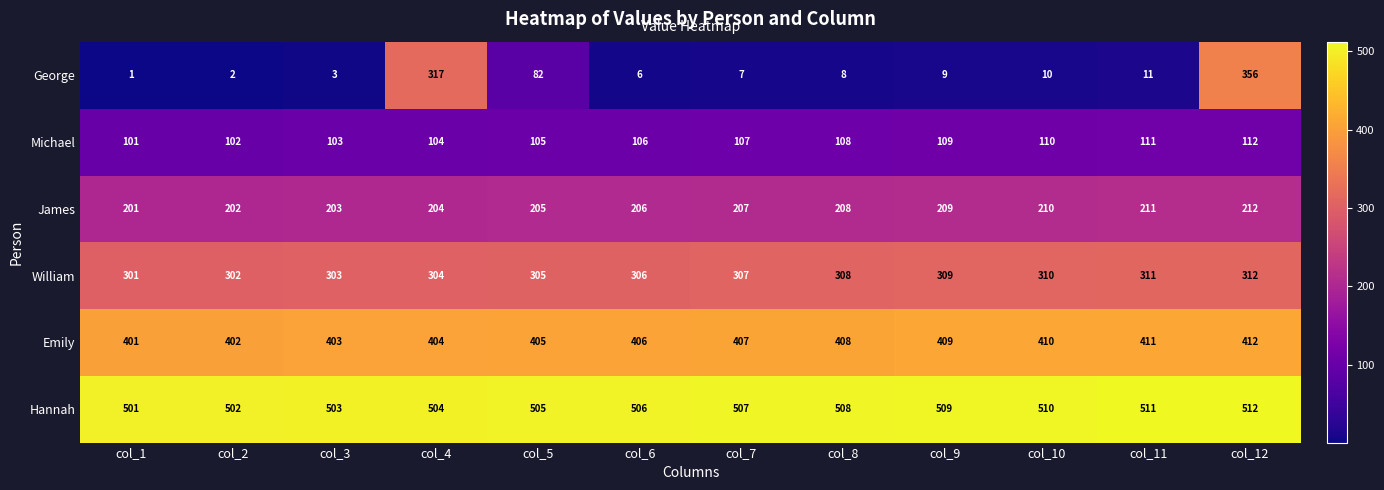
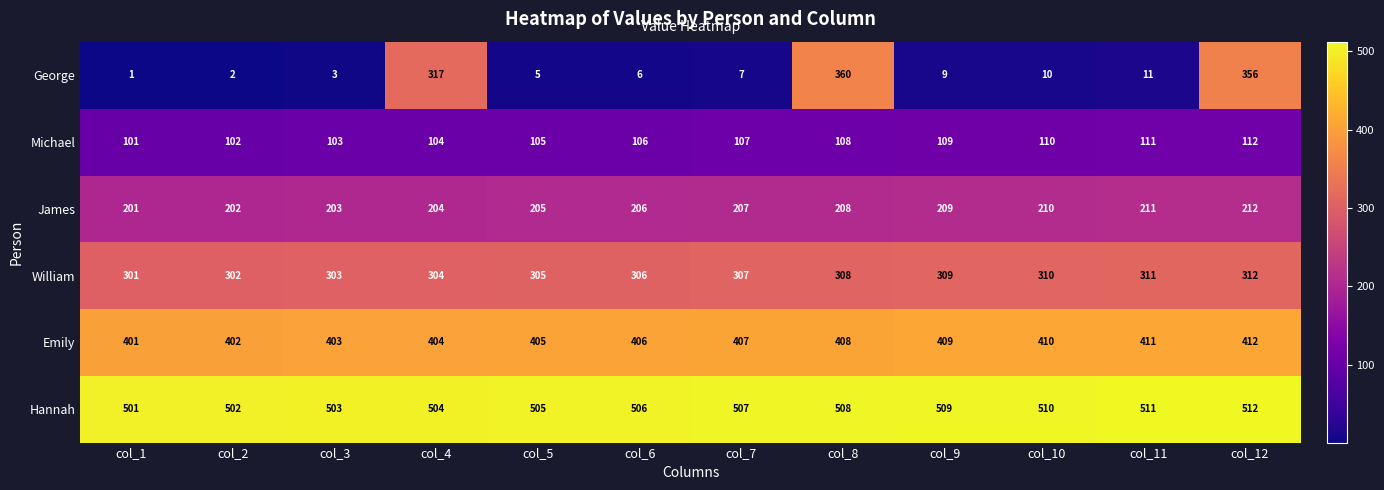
  {
    "George": {
      "col_1": 1,
      "col_2": 2,
      "col_3": 3,
      "col_4": 317,
-     "col_5": 82,
+     "col_5": 5,
      "col_6": 6,
      "col_7": 7,
-     "col_8": 8,
+     "col_8": 360,
      "col_9": 9,
      "col_10": 10,
      "col_11": 11,
      "col_12": 356
    },
    "Michael": {
      "col_1": 101,
      "col_2": 102,
      "col_3": 103,
      "col_4": 104,
      "col_5": 105,
      "col_6": 106,
      "col_7": 107,
      "col_8": 108,
      "col_9": 109,
      "col_10": 110,
      "col_11": 111,
      "col_12": 112
    },
    "James": {
      "col_1": 201,
      "col_2": 202,
      "col_3": 203,
      "col_4": 204,
      "col_5": 205,
      "col_6": 206,
      "col_7": 207,
      "col_8": 208,
      "col_9": 209,
      "col_10": 210,
      "col_11": 211,
      "col_12": 212
    },
    "William": {
      "col_1": 301,
      "col_2": 302,
      "col_3": 303,
      "col_4": 304,
      "col_5": 305,
      "col_6": 306,
      "col_7": 307,
      "col_8": 308,
      "col_9": 309,
      "col_10": 310,
      "col_11": 311,
      "col_12": 312
    },
    "Emily": {
      "col_1": 401,
      "col_2": 402,
      "col_3": 403,
      "col_4": 404,
      "col_5": 405,
      "col_6": 406,
      "col_7": 407,
      "col_8": 408,
      "col_9": 409,
      "col_10": 410,
      "col_11": 411,
      "col_12": 412
    },
    "Hannah": {
      "col_1": 501,
      "col_2": 502,
      "col_3": 503,
      "col_4": 504,
      "col_5": 505,
      "col_6": 506,
      "col_7": 507,
      "col_8": 508,
      "col_9": 509,
      "col_10": 510,
      "col_11": 511,
      "col_12": 512
    }
  }
